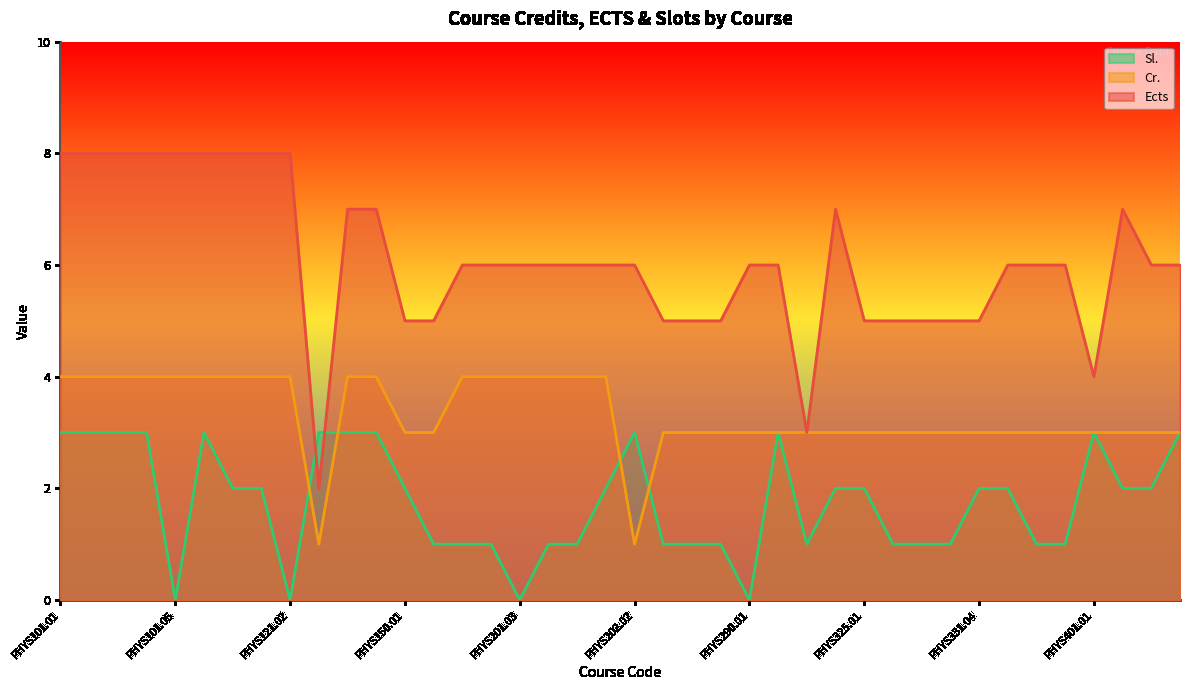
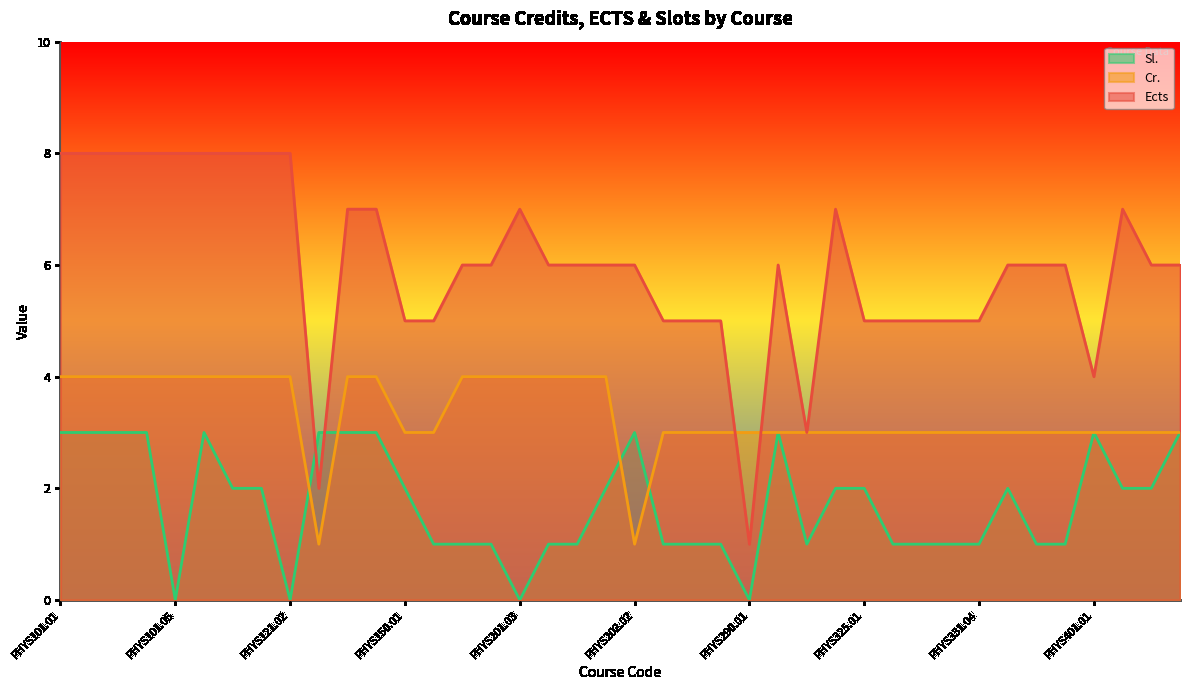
  {
    "Sl.": {
      "PHYS101.01": 3,
      "PHYS101.05": 0,
      "PHYS121.02": 0,
      "PHYS150.01": 2,
      "PHYS201.03": 0,
      "PHYS202.02": 3,
      "PHYS290.01": 0,
      "PHYS325.01": 2,
-     "PHYS331.04": 2
+     "PHYS331.04": 1
    },
    "Cr.": {
      "PHYS101.01": 4,
      "PHYS101.05": 4,
      "PHYS121.02": 4,
      "PHYS150.01": 3,
      "PHYS201.03": 4,
      "PHYS202.02": 1,
      "PHYS290.01": 3,
      "PHYS325.01": 3,
      "PHYS331.04": 3
    },
    "Ects": {
      "PHYS101.01": 8,
      "PHYS101.05": 8,
      "PHYS121.02": 8,
      "PHYS150.01": 5,
-     "PHYS201.03": 6,
+     "PHYS201.03": 7,
      "PHYS202.02": 6,
-     "PHYS290.01": 6,
+     "PHYS290.01": 1,
      "PHYS325.01": 5,
      "PHYS331.04": 5,
      "PHYS401.01": 4
    }
  }
